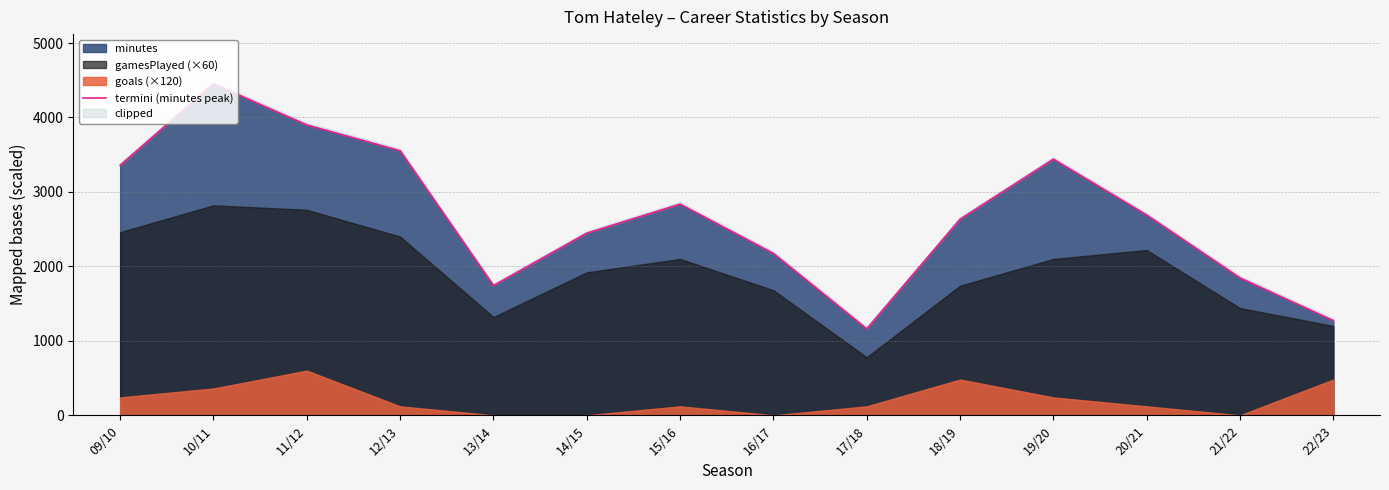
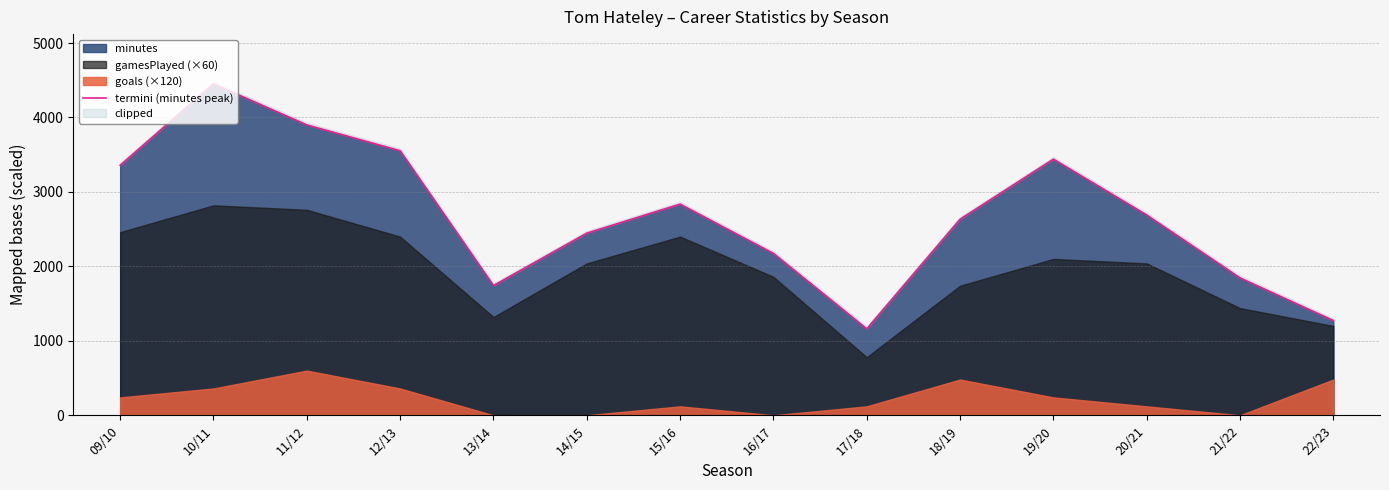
  {
    "gamesPlayed (×60)": {
      "09/10": 2500,
      "10/11": 2800,
      "11/12": 2800,
      "12/13": 2400,
      "13/14": 1300,
-     "14/15": 1900,
-     "15/16": 2100,
-     "16/17": 1700,
+     "14/15": 2000,
+     "15/16": 2400,
+     "16/17": 1900,
      "17/18": 800,
      "18/19": 1700,
      "19/20": 2100,
-     "20/21": 2200,
+     "20/21": 2000,
      "21/22": 1400,
      "22/23": 1200
    },
    "goals (×120)": {
      "09/10": 200,
      "10/11": 400,
      "11/12": 600,
-     "12/13": 100,
+     "12/13": 400,
      "13/14": 0,
      "14/15": 0,
      "15/16": 100,
      "16/17": 0,
      "17/18": 100,
      "18/19": 500,
      "19/20": 200,
      "20/21": 100,
      "21/22": 0,
      "22/23": 500
    }
  }
